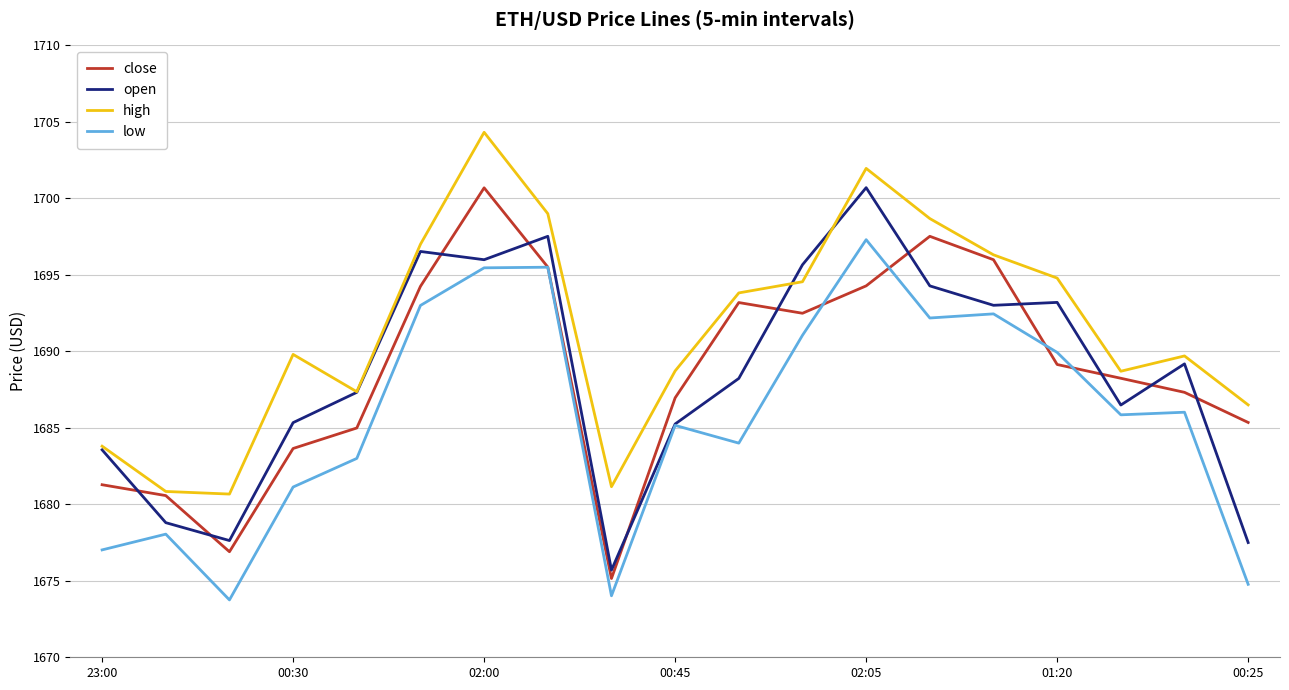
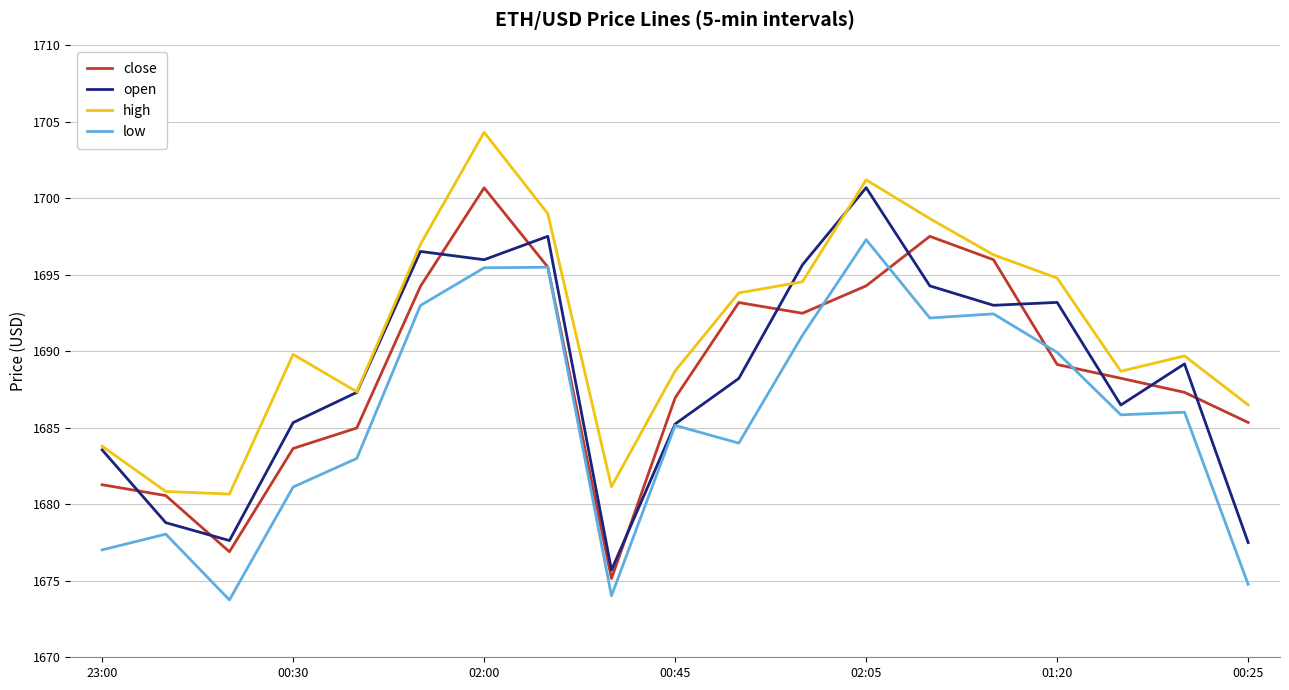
  {
    "close": {
      "23:00": 1681.3,
      "00:30": 1683.7,
      "02:00": 1700.7,
      "00:45": 1687.0,
      "02:05": 1694.3,
      "01:20": 1689.1,
      "00:25": 1685.4
    },
    "open": {
      "23:00": 1683.6,
      "00:30": 1685.3,
      "02:00": 1696.0,
      "02:05": 1700.7,
      "01:20": 1693.2,
      "00:25": 1677.5
    },
    "high": {
      "23:00": 1683.8,
      "00:30": 1689.8,
      "02:00": 1704.3,
      "00:45": 1688.7,
-     "02:05": 1702.0,
+     "02:05": 1701.2,
      "01:20": 1694.8,
      "00:25": 1686.5
    },
    "low": {
      "23:00": 1677.0,
      "00:30": 1681.1,
      "02:00": 1695.5,
      "02:05": 1697.3,
      "01:20": 1689.9,
      "00:25": 1674.8
    }
  }
